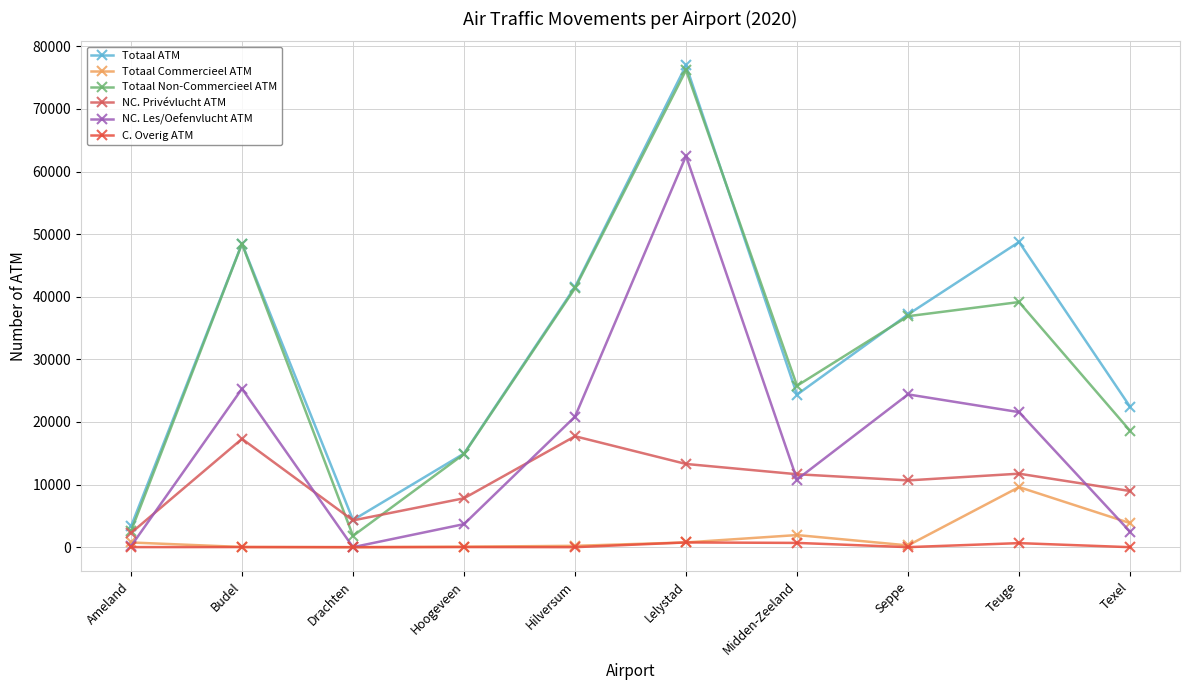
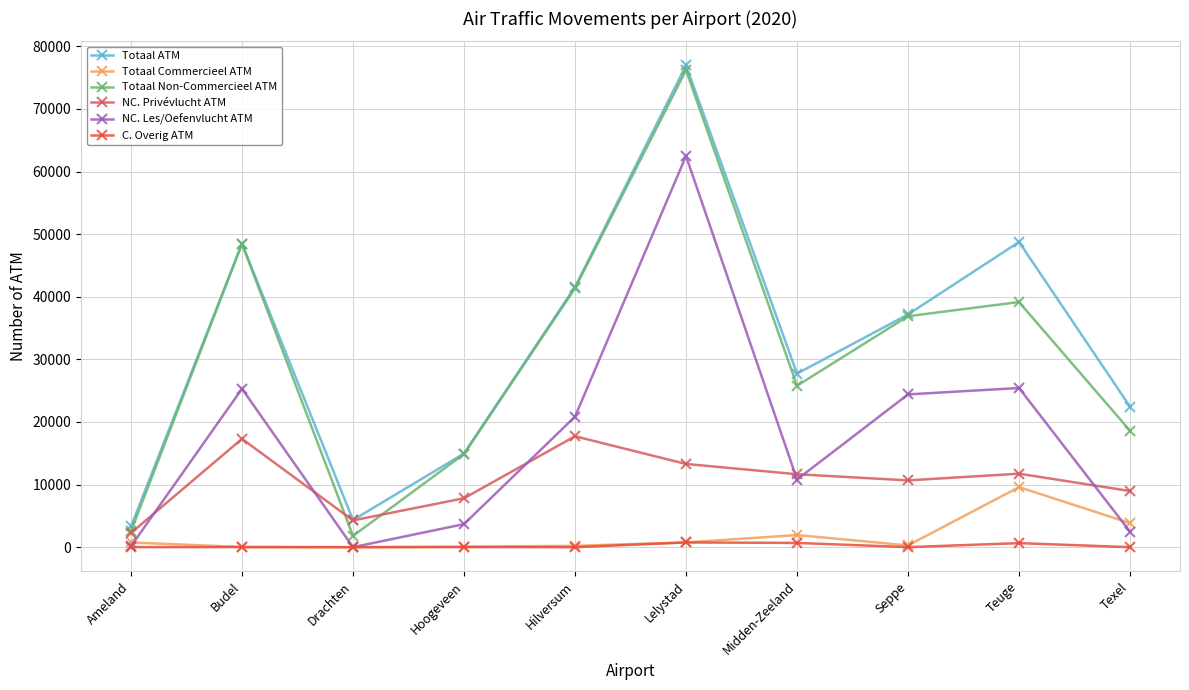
  {
    "Totaal ATM": {
      "Ameland": 3000,
      "Lelystad": 77000,
-     "Midden-Zeeland": 24000,
+     "Midden-Zeeland": 28000,
      "Teuge": 49000,
      "Texel": 22000
    },
    "Totaal Commercieel ATM": {
      "Ameland": 1000,
      "Midden-Zeeland": 2000,
      "Teuge": 10000,
      "Texel": 4000
    },
    "Totaal Non-Commercieel ATM": {
      "Drachten": 2000,
      "Lelystad": 76000,
      "Midden-Zeeland": 26000,
      "Teuge": 39000,
      "Texel": 19000
    },
    "NC. Les/Oefenvlucht ATM": {
      "Budel": 25000,
      "Hoogeveen": 4000,
      "Hilversum": 21000,
      "Lelystad": 62000,
      "Midden-Zeeland": 11000,
      "Seppe": 24000,
-     "Teuge": 22000,
+     "Teuge": 25000,
      "Texel": 2000
    }
  }
